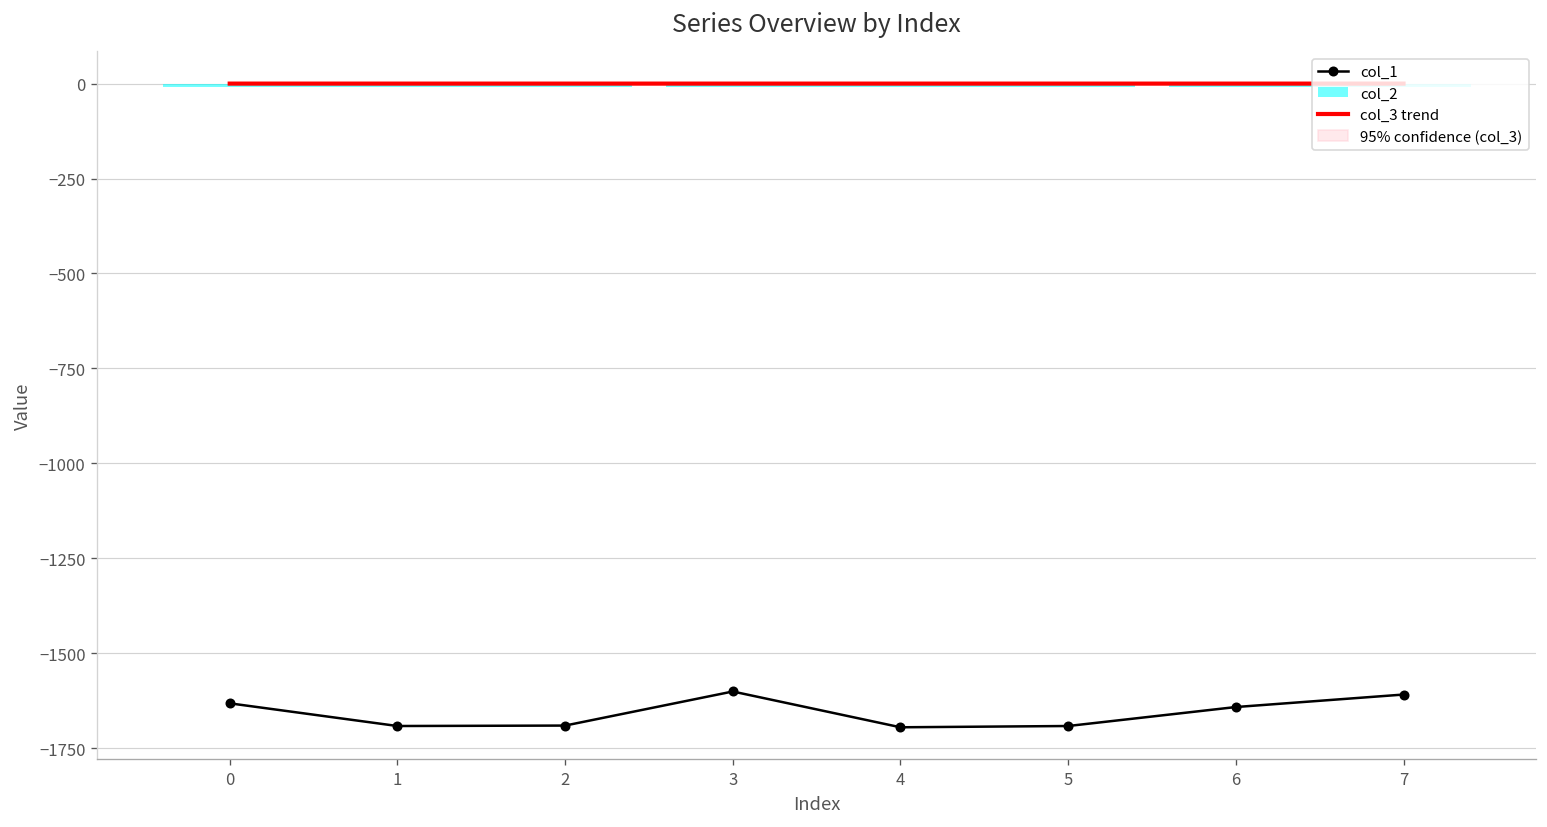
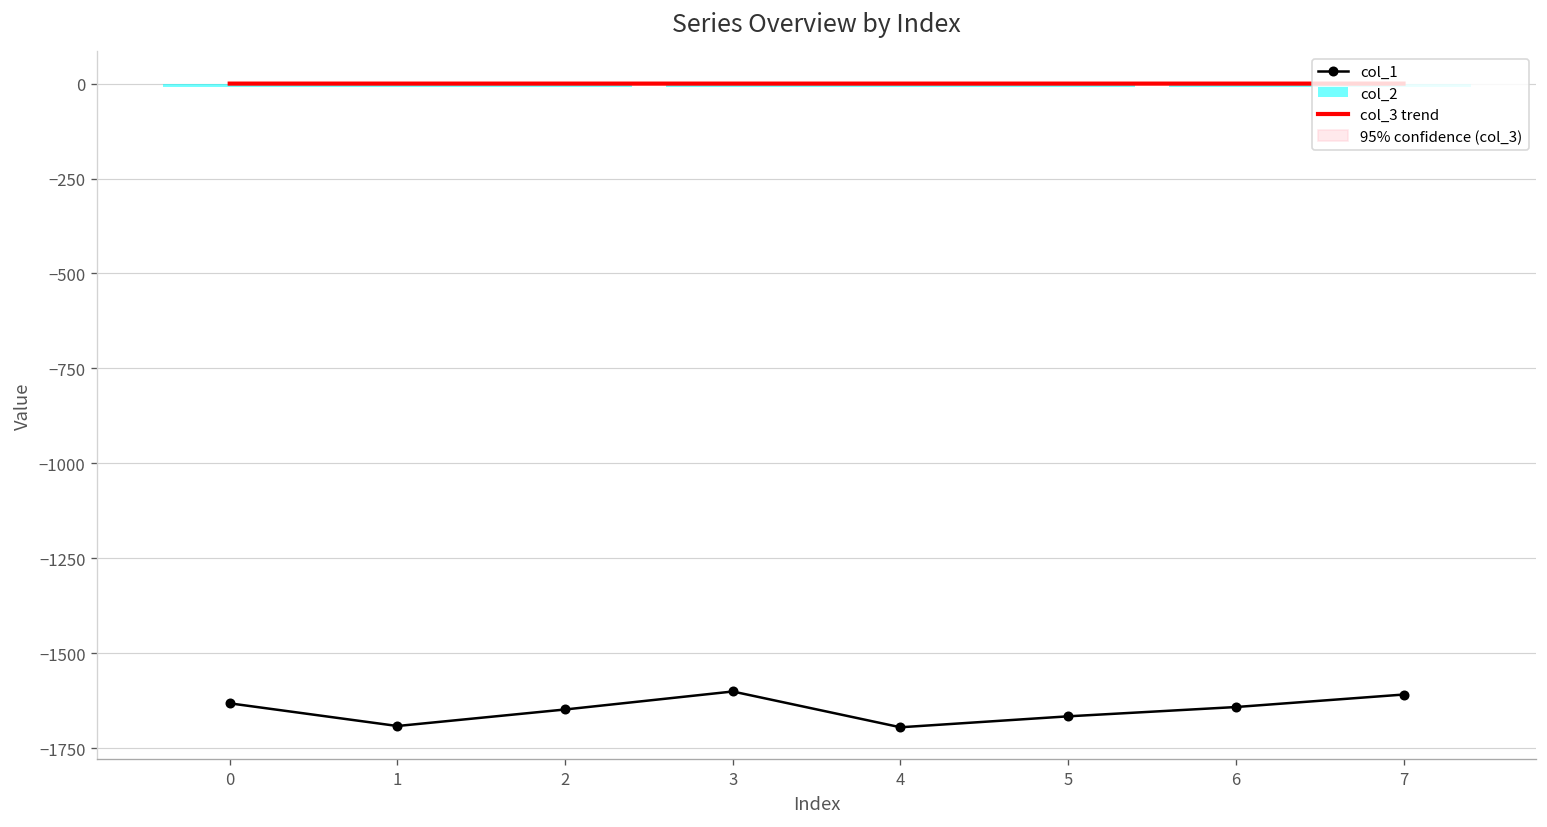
  {
    "col_1": {
      "0": -1630,
      "1": -1690,
-     "2": -1690,
+     "2": -1650,
      "3": -1600,
      "4": -1700,
-     "5": -1690,
+     "5": -1670,
      "6": -1640,
      "7": -1610
    },
    "95% confidence (col_3)": {
      "0": 0,
      "1": 0,
      "2": 0,
      "3": 0,
      "4": 0,
      "5": 0,
      "6": 0
    }
  }
